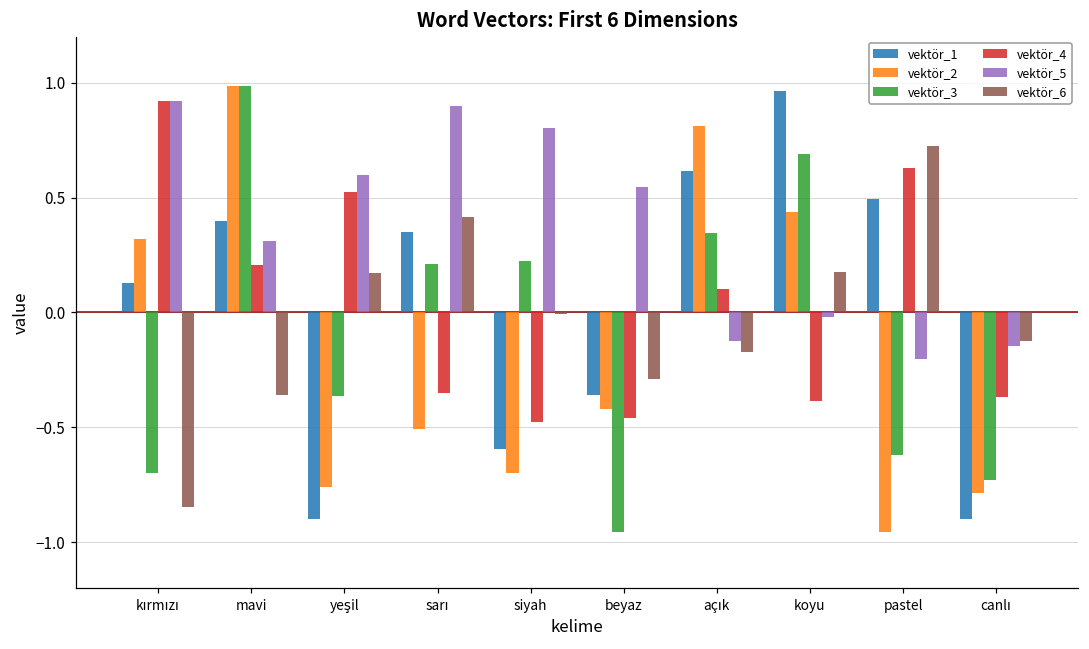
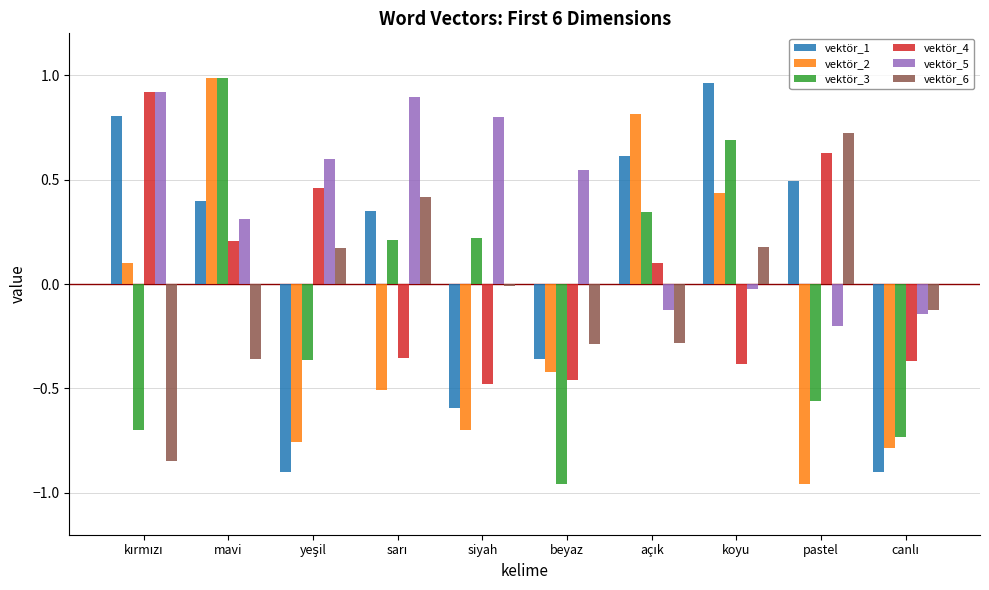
  {
    "vektör_1": {
-     "kırmızı": 0.13,
+     "kırmızı": 0.80,
      "mavi": 0.40,
      "yeşil": -0.90,
      "sarı": 0.35,
      "siyah": -0.60,
      "beyaz": -0.36,
      "açık": 0.61,
      "koyu": 0.96,
      "pastel": 0.49,
      "canlı": -0.90
    },
    "vektör_2": {
-     "kırmızı": 0.32,
+     "kırmızı": 0.10,
      "mavi": 0.98,
      "yeşil": -0.76,
      "sarı": -0.51,
      "siyah": -0.70,
      "beyaz": -0.42,
      "açık": 0.81,
      "koyu": 0.44,
      "pastel": -0.96,
      "canlı": -0.79
    },
    "vektör_3": {
      "kırmızı": -0.70,
      "mavi": 0.99,
      "yeşil": -0.36,
      "sarı": 0.21,
      "siyah": 0.22,
      "beyaz": -0.96,
      "açık": 0.34,
      "koyu": 0.69,
-     "pastel": -0.62,
+     "pastel": -0.56,
      "canlı": -0.73
    },
    "vektör_4": {
      "kırmızı": 0.92,
      "mavi": 0.20,
-     "yeşil": 0.53,
+     "yeşil": 0.46,
      "sarı": -0.35,
      "siyah": -0.48,
      "beyaz": -0.46,
      "açık": 0.10,
      "koyu": -0.38,
      "pastel": 0.63,
      "canlı": -0.37
    },
    "vektör_5": {
      "kırmızı": 0.92,
      "mavi": 0.31,
      "yeşil": 0.60,
      "sarı": 0.90,
      "siyah": 0.80,
      "beyaz": 0.54,
      "açık": -0.13,
      "koyu": -0.02,
      "pastel": -0.20,
      "canlı": -0.14
    },
    "vektör_6": {
      "kırmızı": -0.85,
      "mavi": -0.36,
      "yeşil": 0.17,
      "sarı": 0.42,
      "beyaz": -0.29,
-     "açık": -0.17,
+     "açık": -0.28,
      "koyu": 0.18,
      "pastel": 0.72,
      "canlı": -0.12
    }
  }
